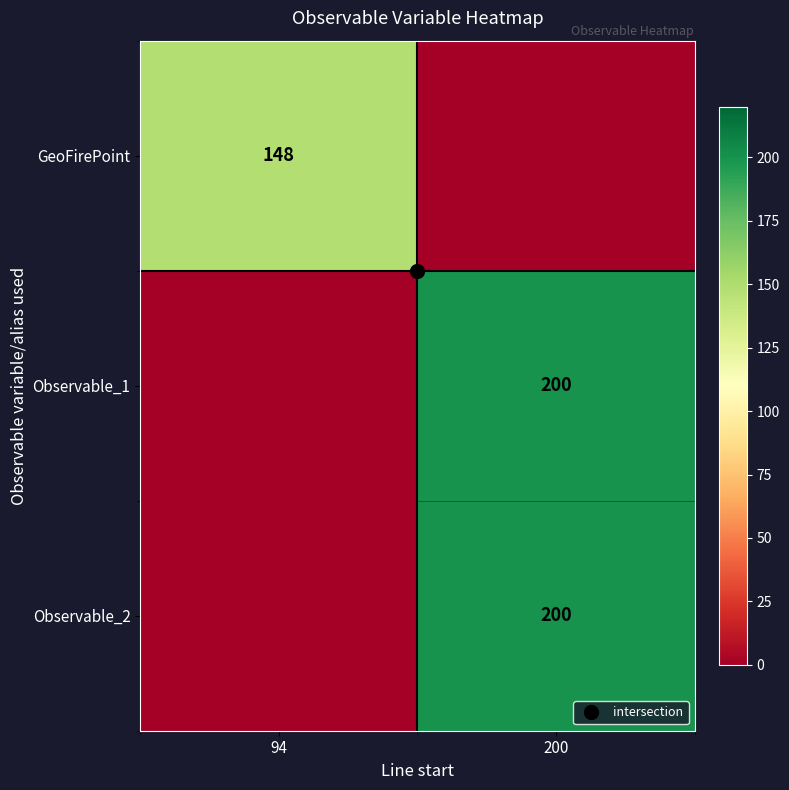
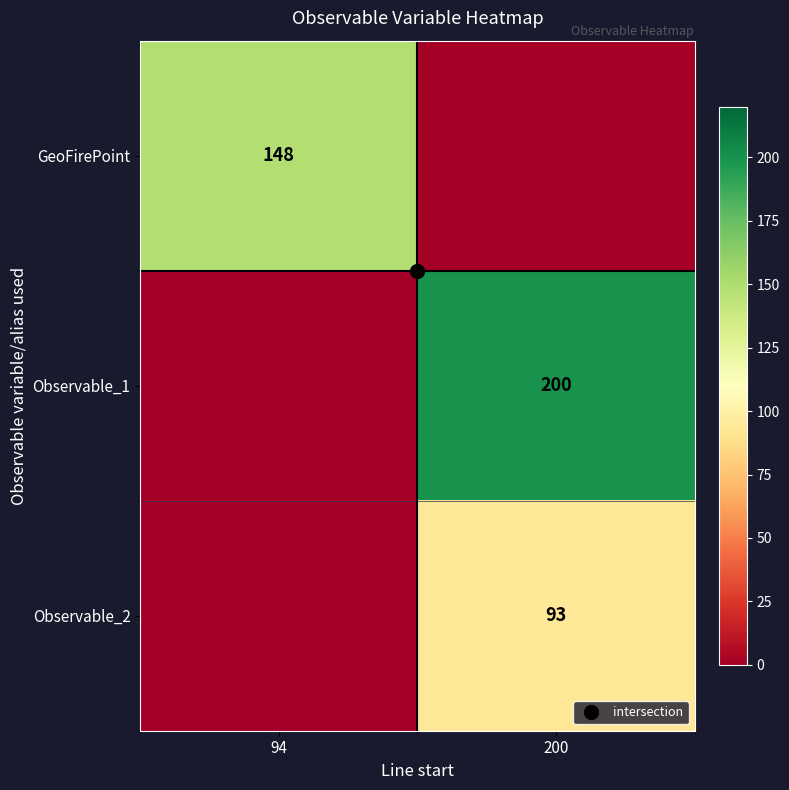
  {
    "GeoFirePoint": {
      "94": 148
    },
    "Observable_1": {
      "200": 200
    },
    "Observable_2": {
-     "200": 200
+     "200": 93
    }
  }
